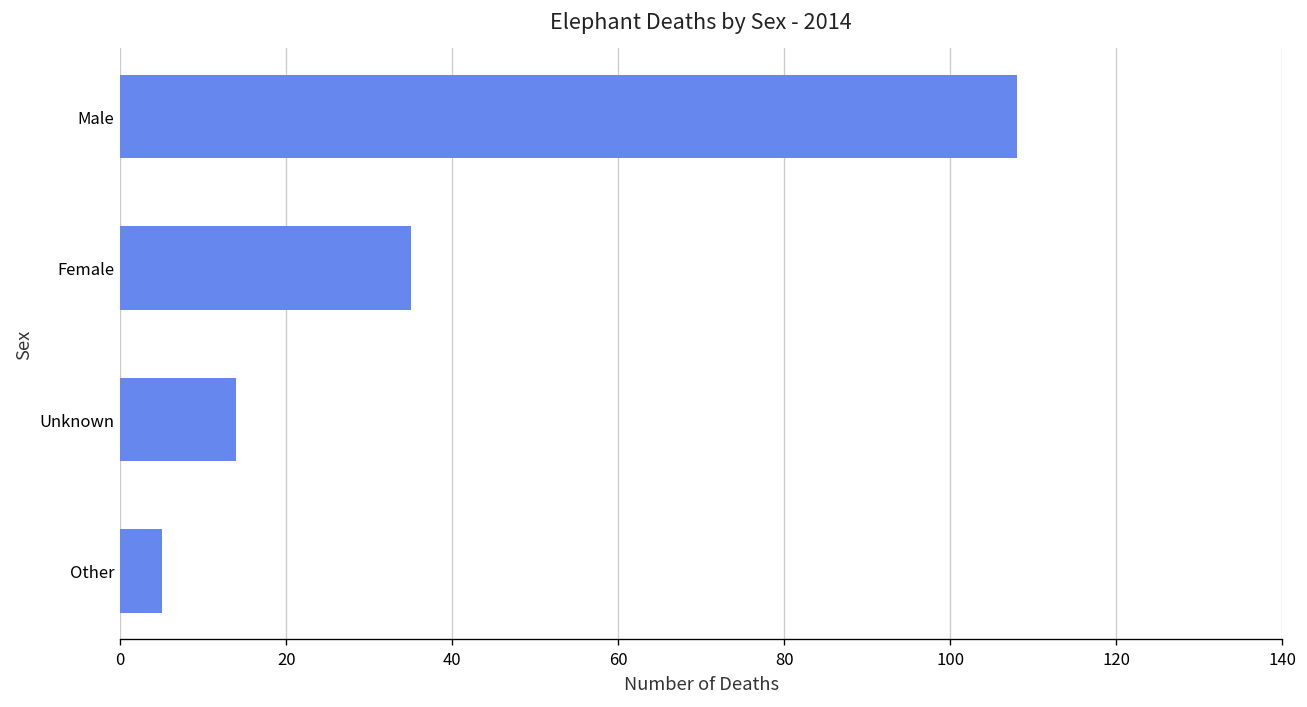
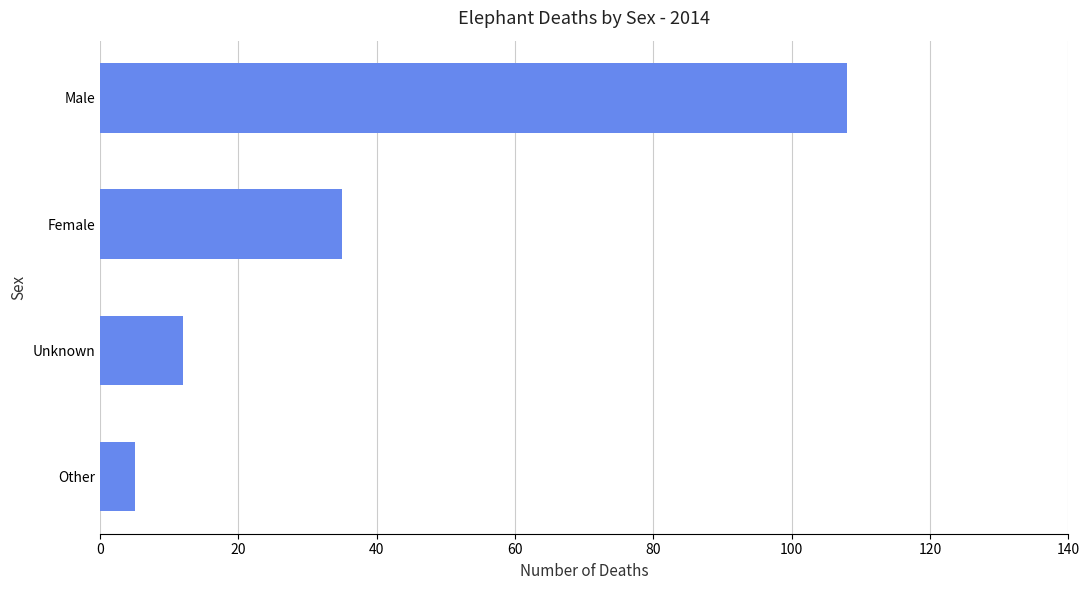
  {
    "Male": 108,
    "Female": 35,
-   "Unknown": 14,
+   "Unknown": 12,
    "Other": 5
  }
